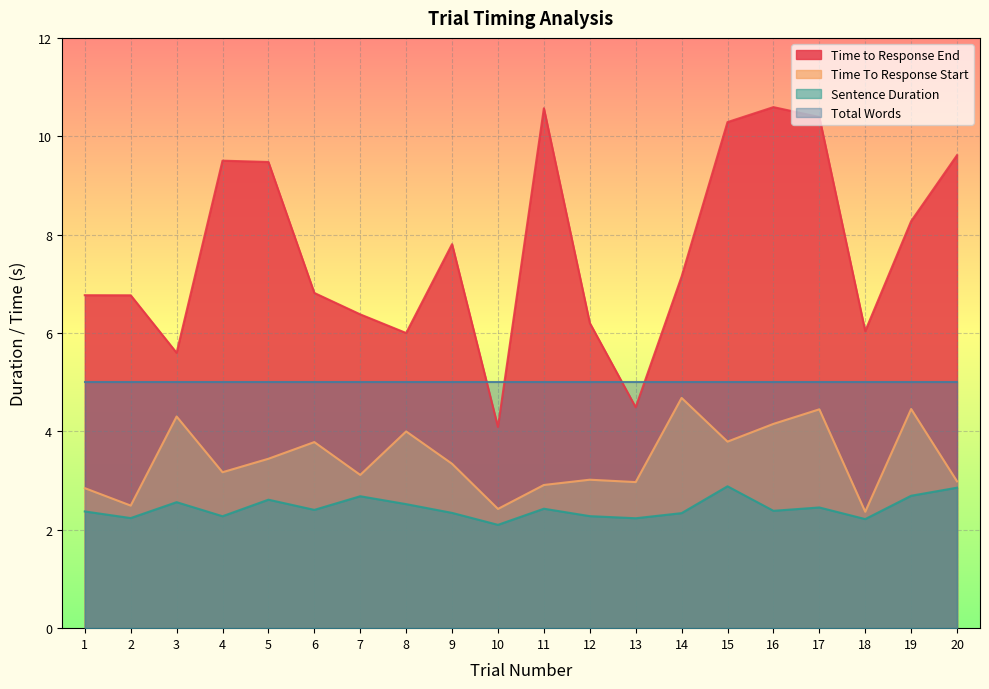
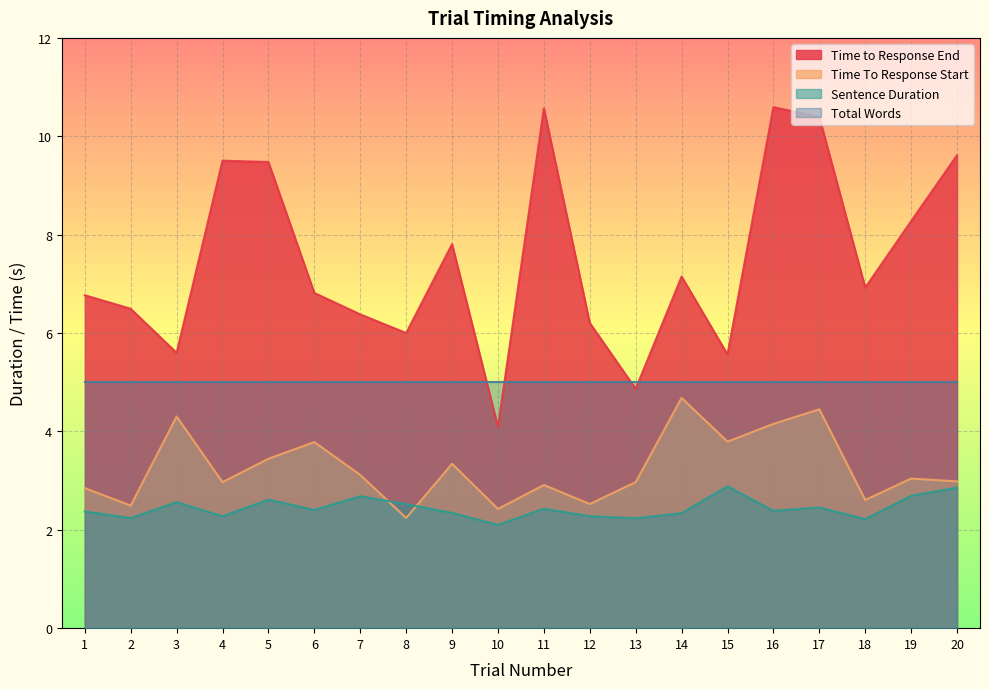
  {
    "Time to Response End": {
      "1": 6.8,
-     "2": 6.8,
+     "2": 6.5,
      "3": 5.6,
      "4": 9.5,
      "5": 9.5,
      "6": 6.8,
      "7": 6.4,
      "8": 6.0,
      "9": 7.8,
      "10": 4.1,
      "11": 10.6,
      "12": 6.2,
-     "13": 4.5,
+     "13": 4.9,
      "14": 7.1,
-     "15": 10.3,
+     "15": 5.6,
      "16": 10.6,
-     "18": 6.0,
+     "18": 6.9,
      "19": 8.3,
      "20": 9.6
    },
    "Time To Response Start": {
      "1": 2.8,
      "2": 2.5,
      "3": 4.3,
-     "4": 3.2,
+     "4": 3.0,
      "5": 3.4,
      "6": 3.8,
      "7": 3.1,
-     "8": 4.0,
+     "8": 2.2,
      "9": 3.3,
      "10": 2.4,
      "11": 2.9,
-     "12": 3.0,
+     "12": 2.5,
      "13": 3.0,
      "14": 4.7,
      "15": 3.8,
      "16": 4.2,
      "17": 4.4,
-     "18": 2.4,
-     "19": 4.5,
+     "18": 2.6,
+     "19": 3.0,
      "20": 3.0
    }
  }
